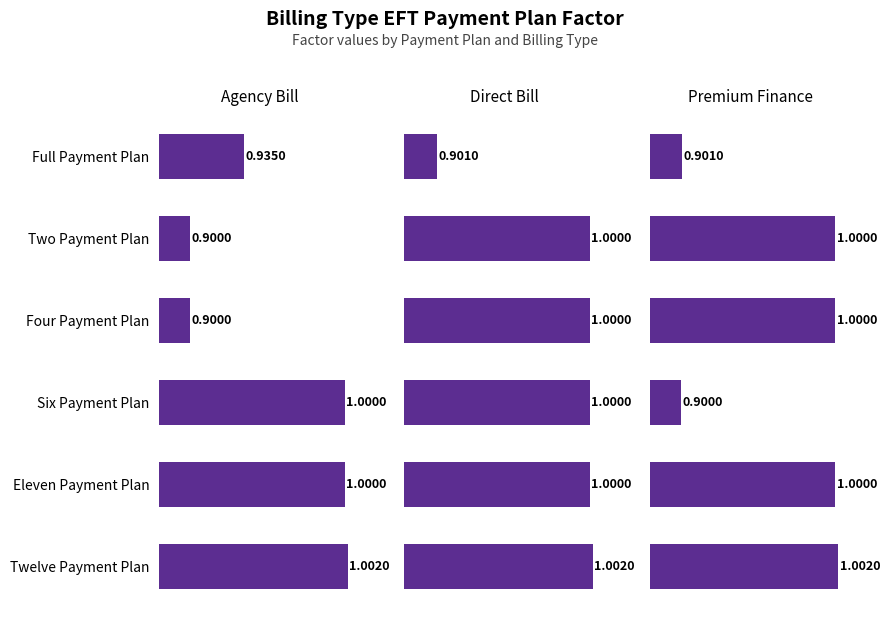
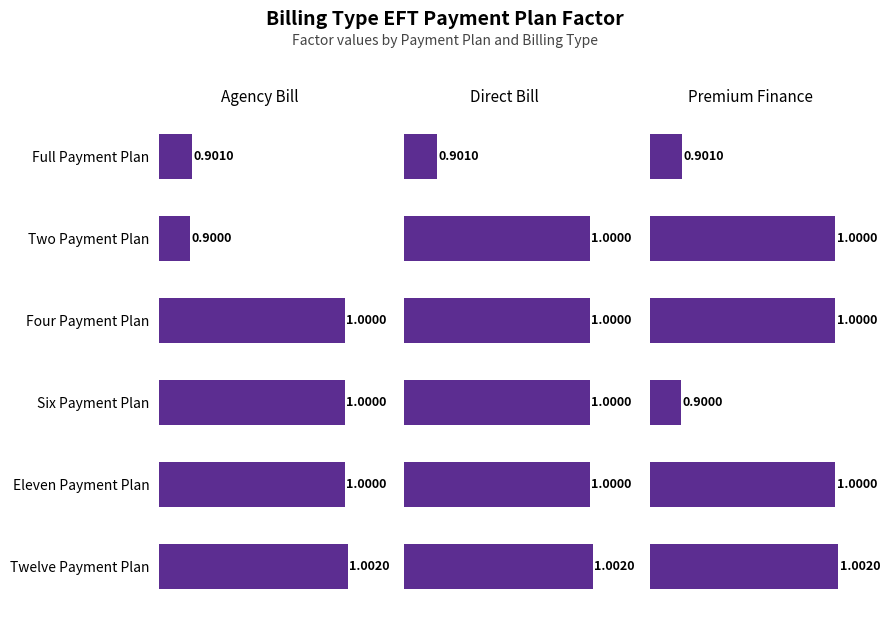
  {
    "Agency Bill": {
-     "Full Payment Plan": 0.9350,
+     "Full Payment Plan": 0.9010,
      "Two Payment Plan": 0.9000,
-     "Four Payment Plan": 0.9000,
+     "Four Payment Plan": 1.0000,
      "Six Payment Plan": 1.0000,
      "Eleven Payment Plan": 1.0000,
      "Twelve Payment Plan": 1.0020
    }
  }
